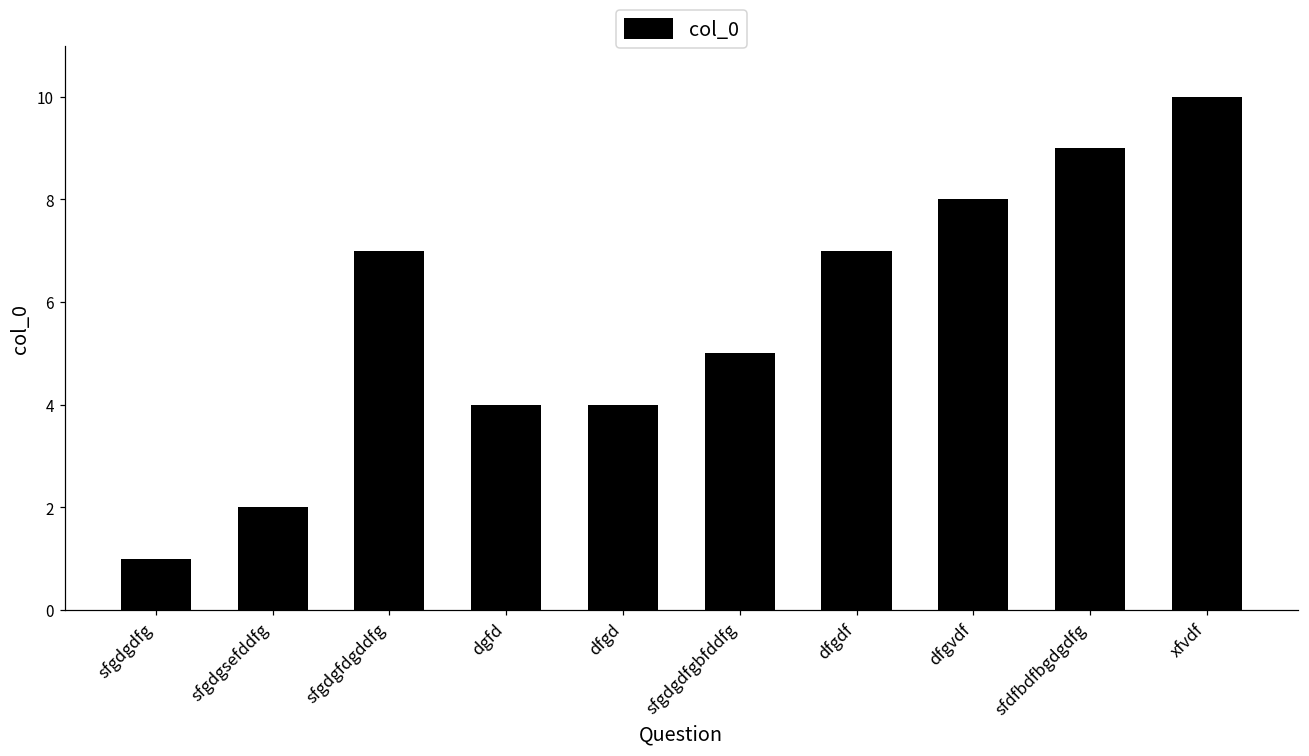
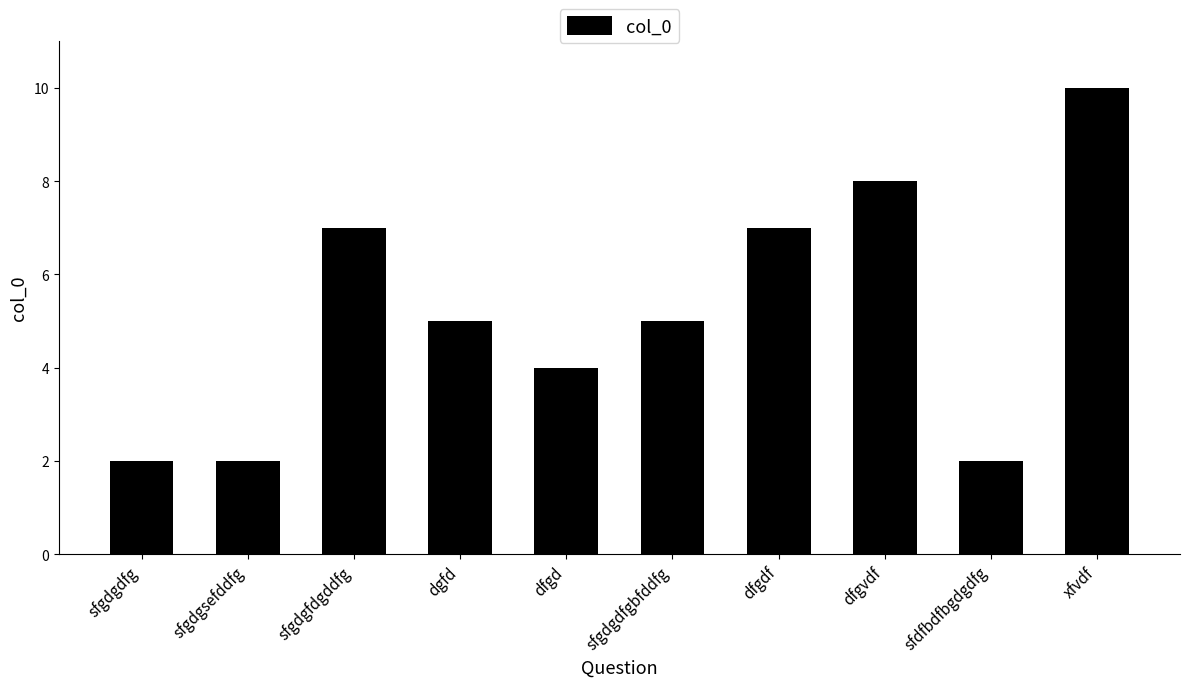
  {
-   "sfgdgdfg": 1,
+   "sfgdgdfg": 2,
    "sfgdgsefddfg": 2,
    "sfgdgfdgddfg": 7,
-   "dgfd": 4,
+   "dgfd": 5,
    "dfgd": 4,
    "sfgdgdfgbfddfg": 5,
    "dfgdf": 7,
    "dfgvdf": 8,
-   "sfdfbdfbgdgdfg": 9,
+   "sfdfbdfbgdgdfg": 2,
    "xfvdf": 10
  }
